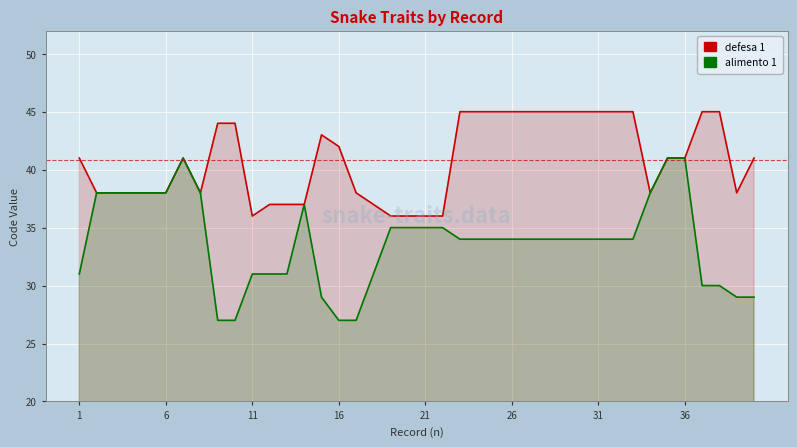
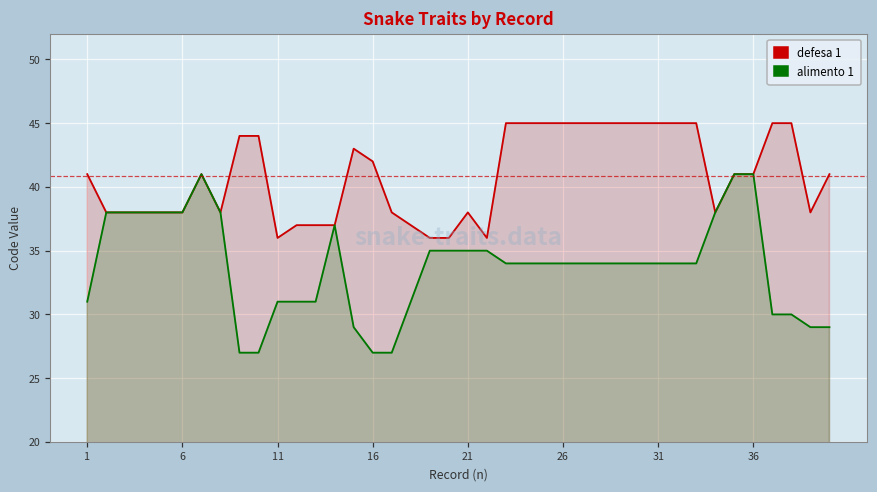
  {
    "defesa 1": {
      "1": 41,
      "11": 36,
      "16": 42,
-     "21": 36,
+     "21": 38,
      "26": 45,
      "31": 45
    },
    "alimento 1": {
      "1": 31,
      "11": 31,
      "16": 27,
      "21": 35,
      "26": 34,
      "31": 34
    }
  }
